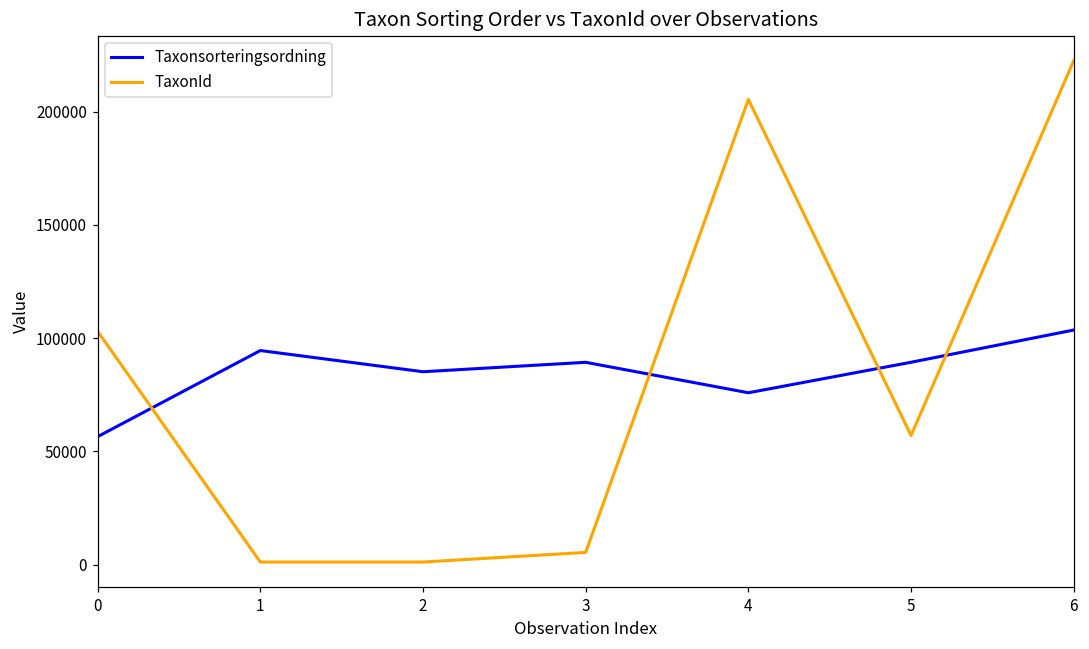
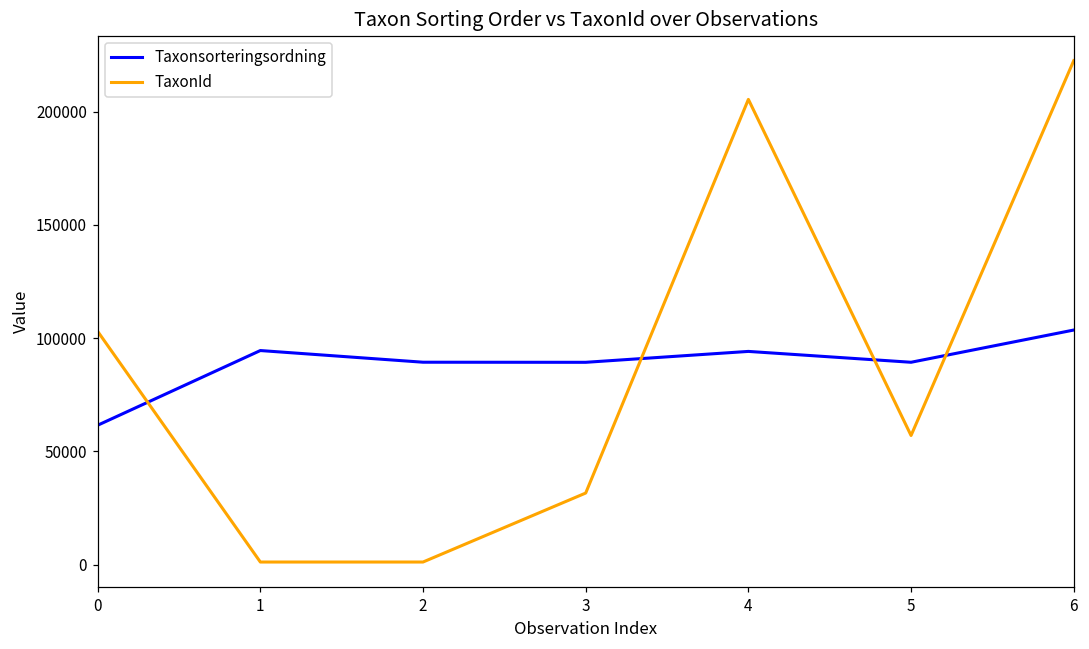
  {
    "Taxonsorteringsordning": {
-     "0": 57000,
+     "0": 62000,
      "1": 95000,
-     "2": 85000,
+     "2": 89000,
      "3": 89000,
-     "4": 76000,
+     "4": 94000,
      "5": 89000,
      "6": 104000
    },
    "TaxonId": {
      "0": 103000,
      "1": 1000,
      "2": 1000,
-     "3": 5000,
+     "3": 32000,
      "4": 205000,
      "5": 57000,
      "6": 222000
    }
  }
